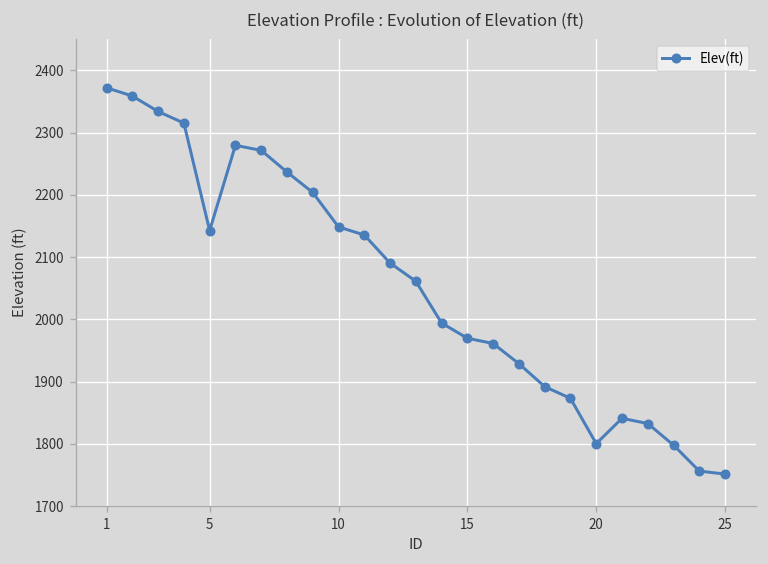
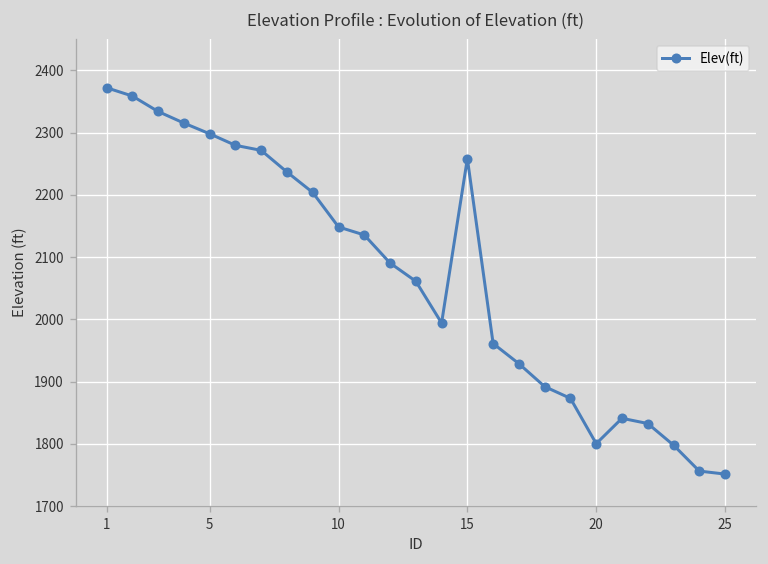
  {
    "1": 2370,
-   "5": 2140,
+   "5": 2300,
    "10": 2150,
-   "15": 1970,
+   "15": 2260,
    "20": 1800,
    "25": 1750
  }
